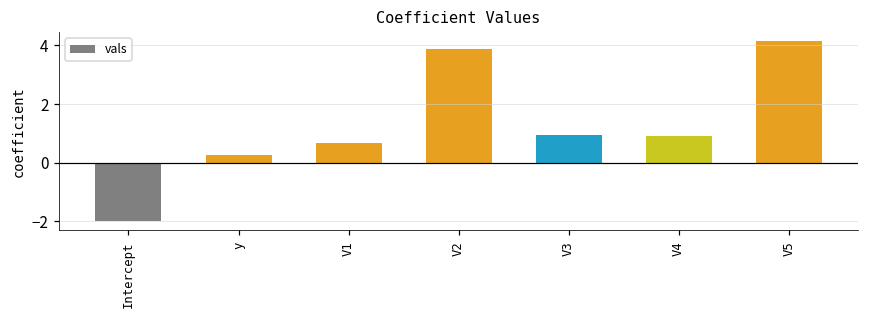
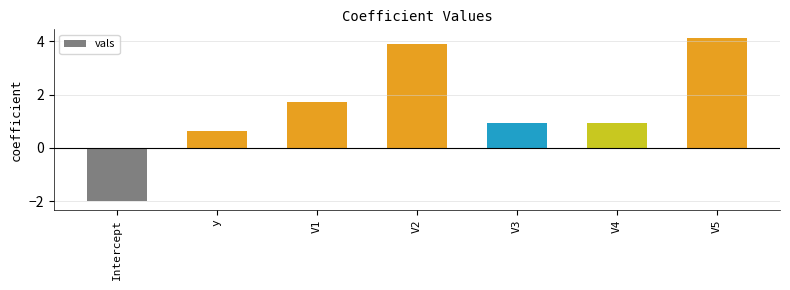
  {
    "Intercept": -2.0,
-   "y": 0.3,
-   "V1": 0.7,
+   "y": 0.7,
+   "V1": 1.7,
    "V2": 3.9,
    "V3": 0.9,
    "V4": 0.9,
    "V5": 4.1
  }
